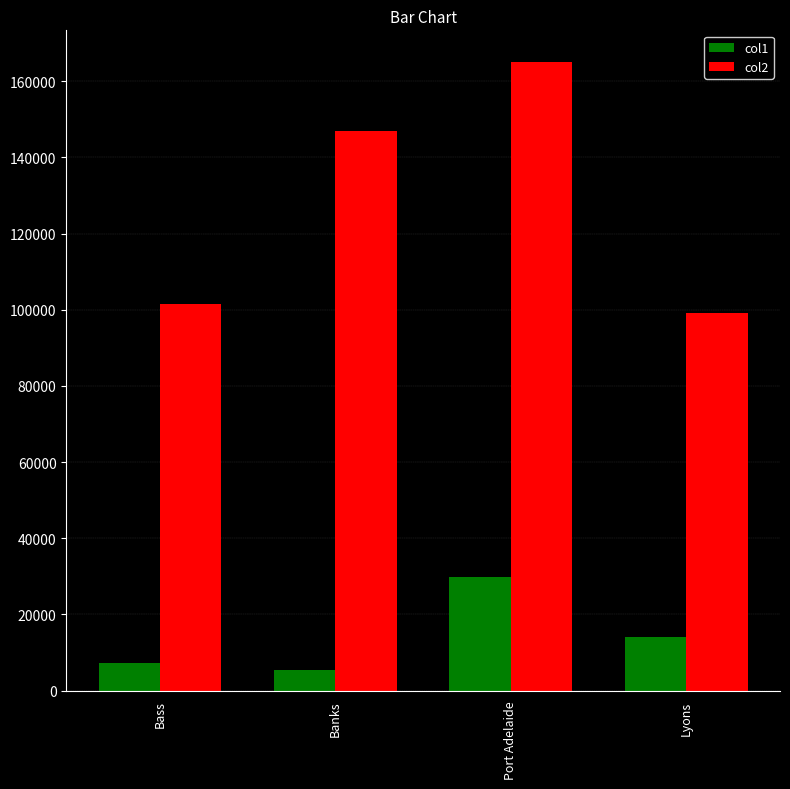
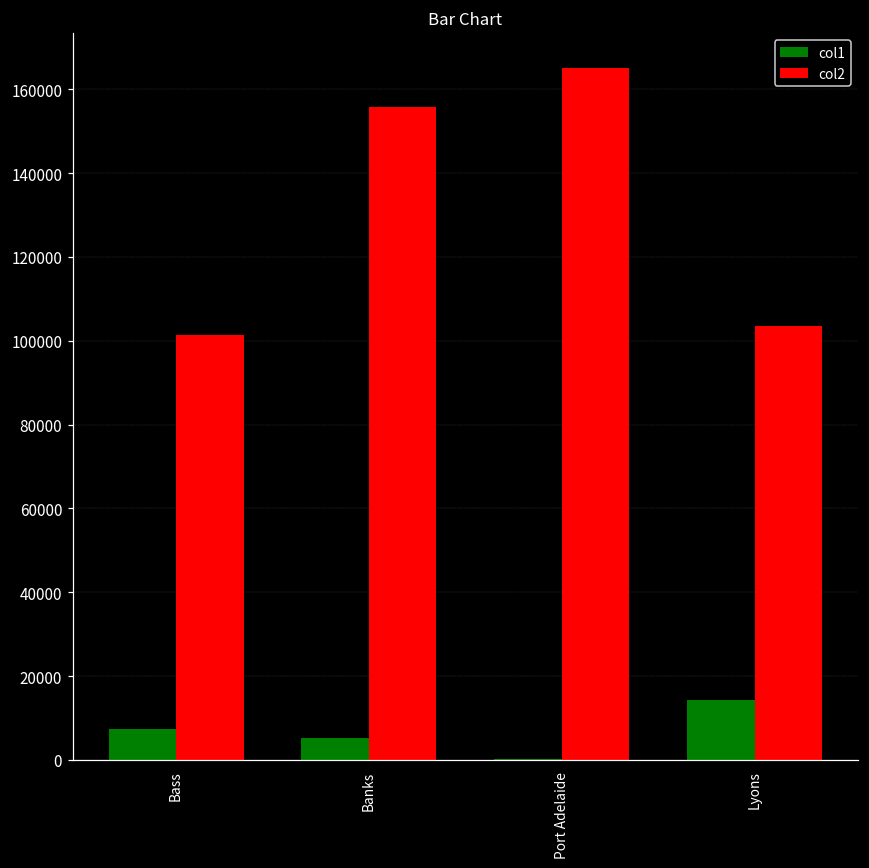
  {
    "col1": {
      "Bass": 7000,
      "Banks": 5000,
-     "Port Adelaide": 30000,
+     "Port Adelaide": 0,
      "Lyons": 14000
    },
    "col2": {
      "Bass": 101000,
-     "Banks": 147000,
+     "Banks": 156000,
      "Port Adelaide": 165000,
-     "Lyons": 99000
+     "Lyons": 104000
    }
  }
